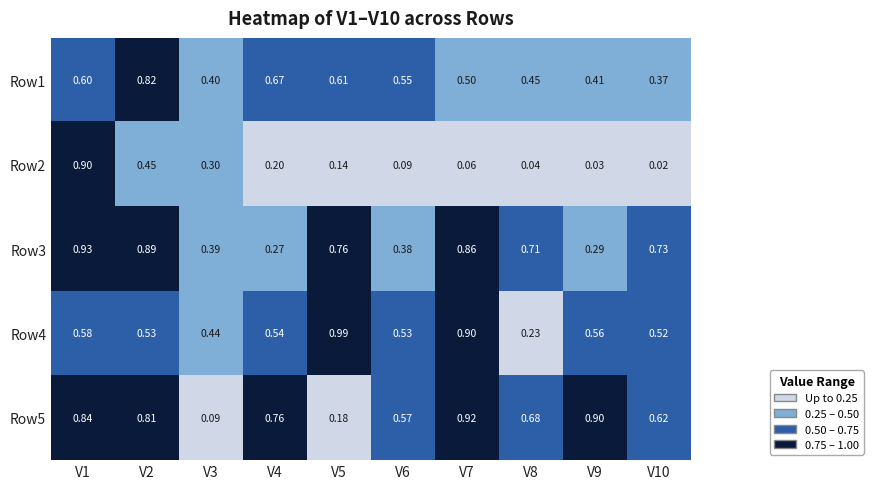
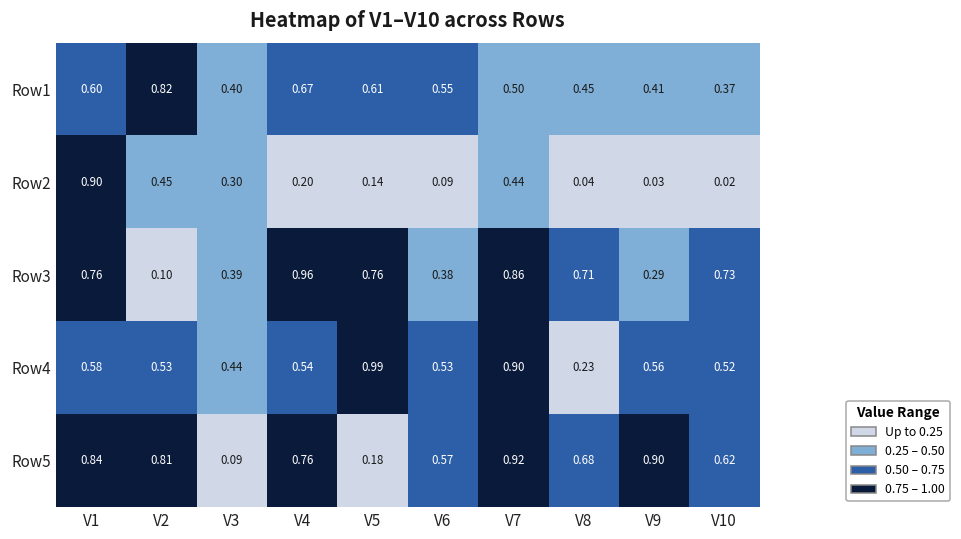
  {
    "Row1": {
      "V1": 0.60,
      "V2": 0.82,
      "V3": 0.40,
      "V4": 0.67,
      "V5": 0.61,
      "V6": 0.55,
      "V7": 0.50,
      "V8": 0.45,
      "V9": 0.41,
      "V10": 0.37
    },
    "Row2": {
      "V1": 0.90,
      "V2": 0.45,
      "V3": 0.30,
      "V4": 0.20,
      "V5": 0.14,
      "V6": 0.09,
-     "V7": 0.06,
+     "V7": 0.44,
      "V8": 0.04,
      "V9": 0.03,
      "V10": 0.02
    },
    "Row3": {
-     "V1": 0.93,
-     "V2": 0.89,
+     "V1": 0.76,
+     "V2": 0.10,
      "V3": 0.39,
-     "V4": 0.27,
+     "V4": 0.96,
      "V5": 0.76,
      "V6": 0.38,
      "V7": 0.86,
      "V8": 0.71,
      "V9": 0.29,
      "V10": 0.73
    },
    "Row4": {
      "V1": 0.58,
      "V2": 0.53,
      "V3": 0.44,
      "V4": 0.54,
      "V5": 0.99,
      "V6": 0.53,
      "V7": 0.90,
      "V8": 0.23,
      "V9": 0.56,
      "V10": 0.52
    },
    "Row5": {
      "V1": 0.84,
      "V2": 0.81,
      "V3": 0.09,
      "V4": 0.76,
      "V5": 0.18,
      "V6": 0.57,
      "V7": 0.92,
      "V8": 0.68,
      "V9": 0.90,
      "V10": 0.62
    }
  }
